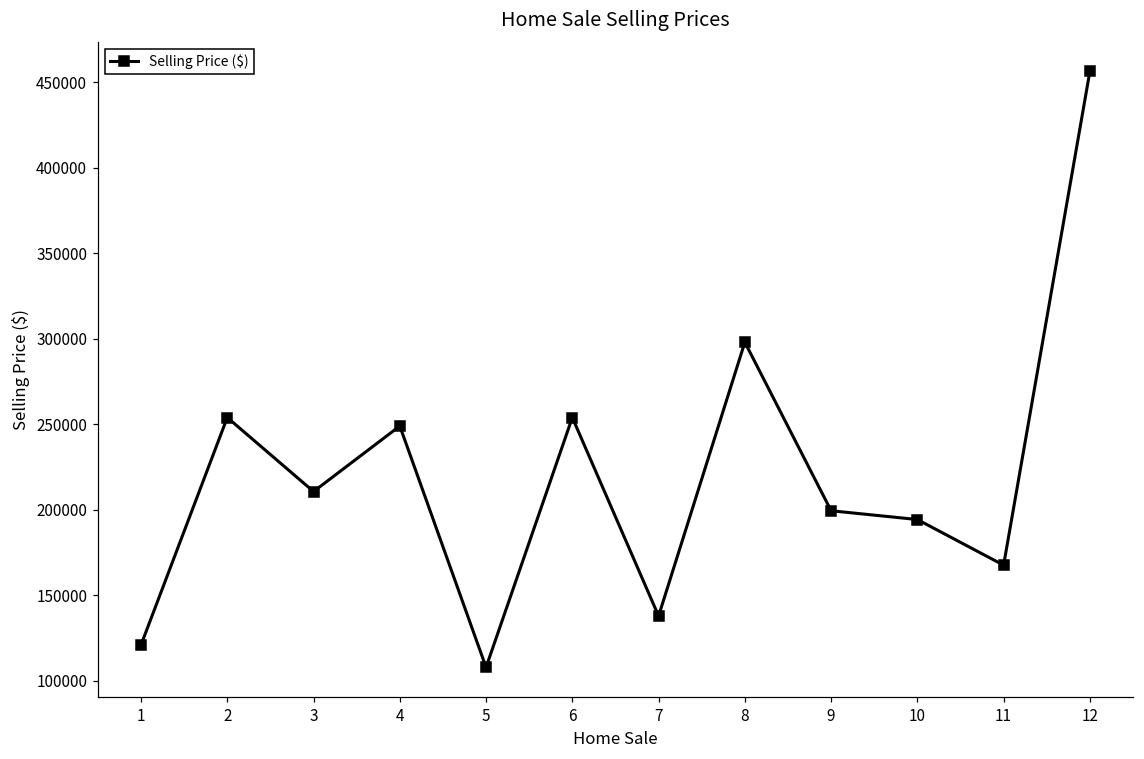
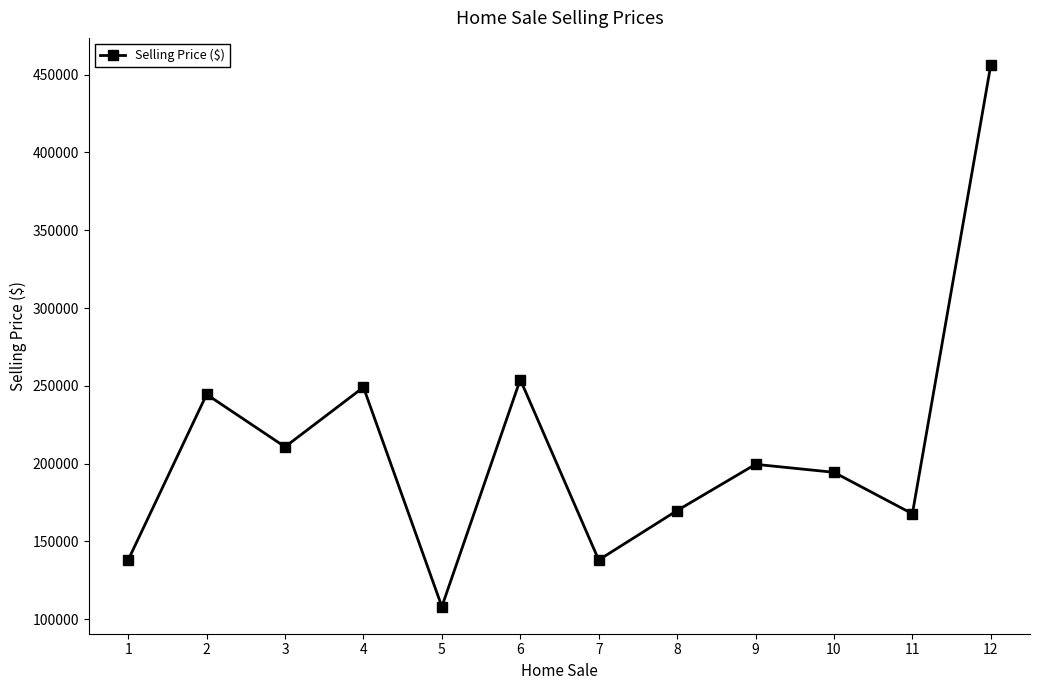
  {
-   "1": 121000,
-   "2": 254000,
+   "1": 138000,
+   "2": 244000,
    "3": 211000,
    "4": 249000,
    "5": 108000,
    "6": 254000,
    "7": 138000,
-   "8": 298000,
+   "8": 170000,
    "9": 200000,
    "10": 194000,
    "11": 168000,
    "12": 456000
  }
